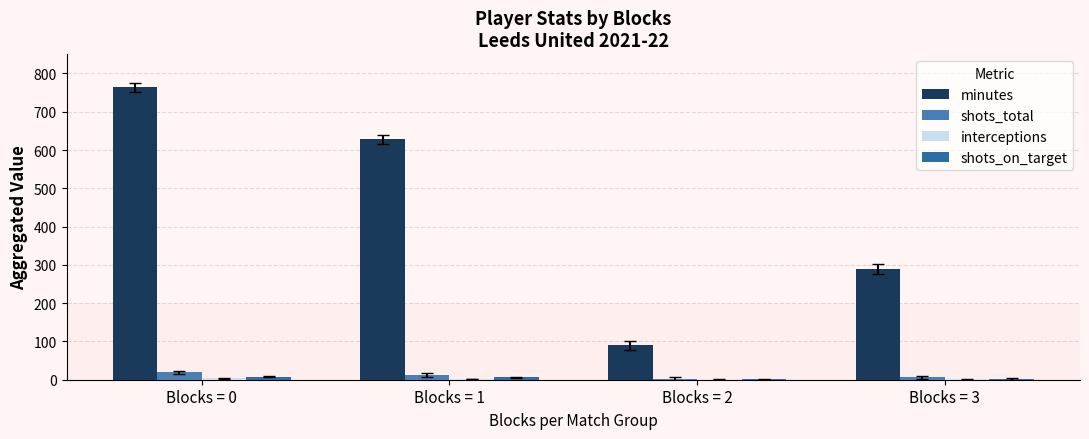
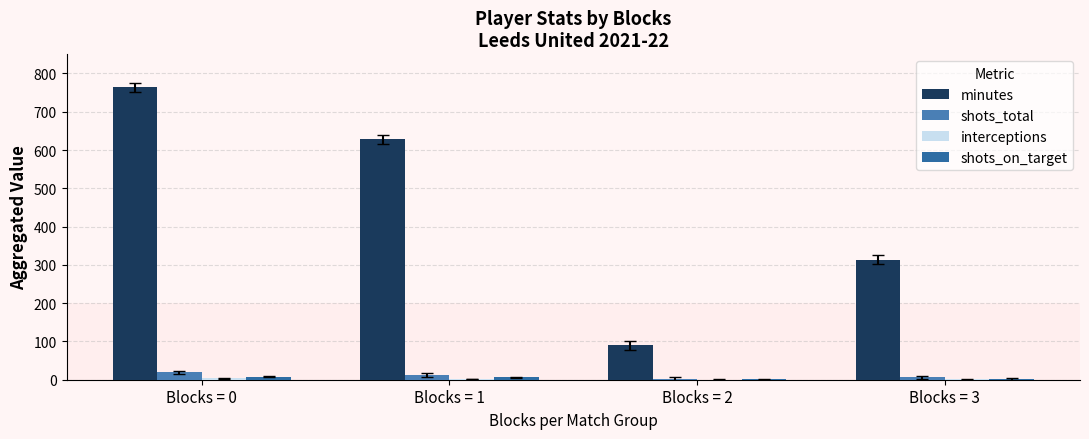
  {
    "minutes": {
      "Blocks = 0": 760,
      "Blocks = 1": 630,
      "Blocks = 2": 90,
-     "Blocks = 3": 290
+     "Blocks = 3": 310
    },
    "interceptions": {
      "Blocks = 2": 0
    }
  }
